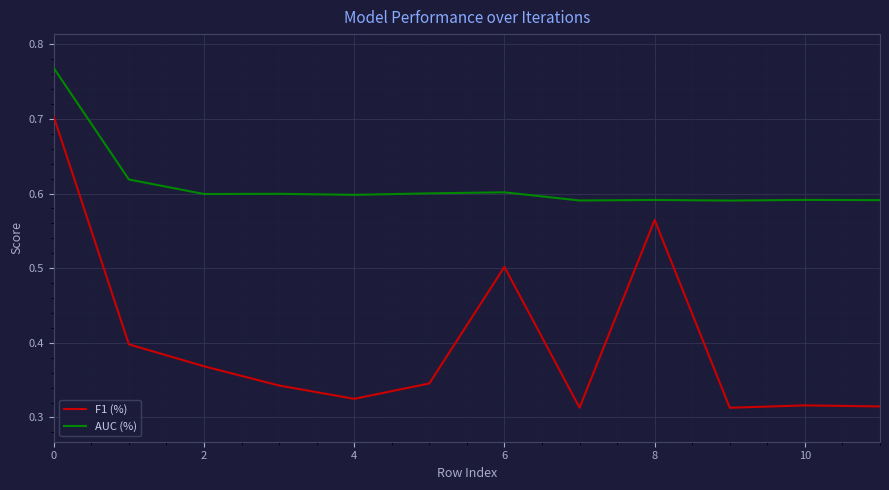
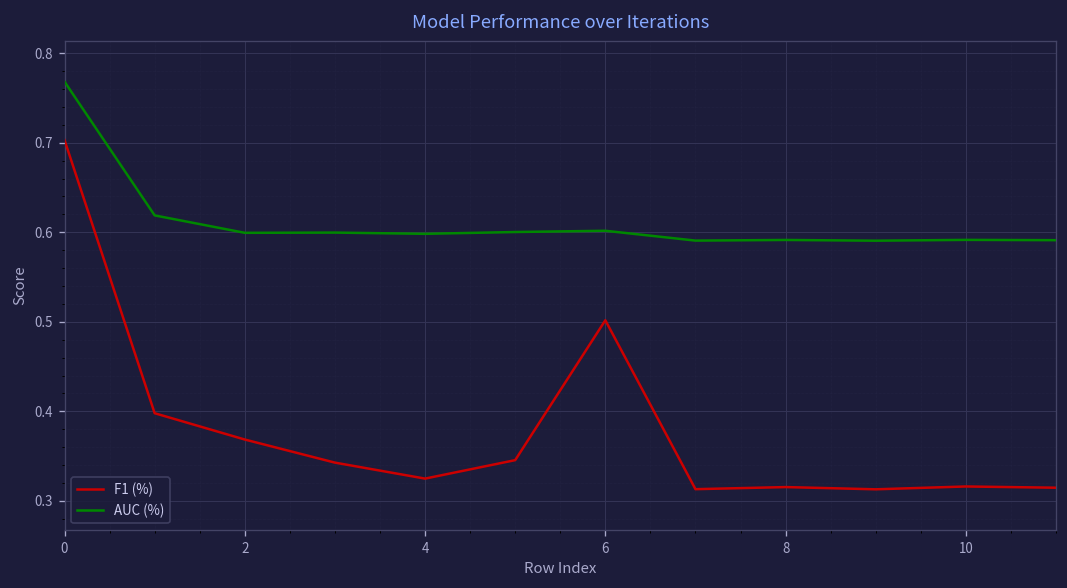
  {
    "F1 (%)": {
      "0": 0.70,
      "2": 0.37,
      "4": 0.32,
      "6": 0.50,
-     "8": 0.56,
+     "8": 0.32,
      "10": 0.32
    },
    "AUC (%)": {
      "0": 0.77,
      "2": 0.60,
      "4": 0.60,
      "6": 0.60,
      "8": 0.59,
      "10": 0.59
    }
  }
